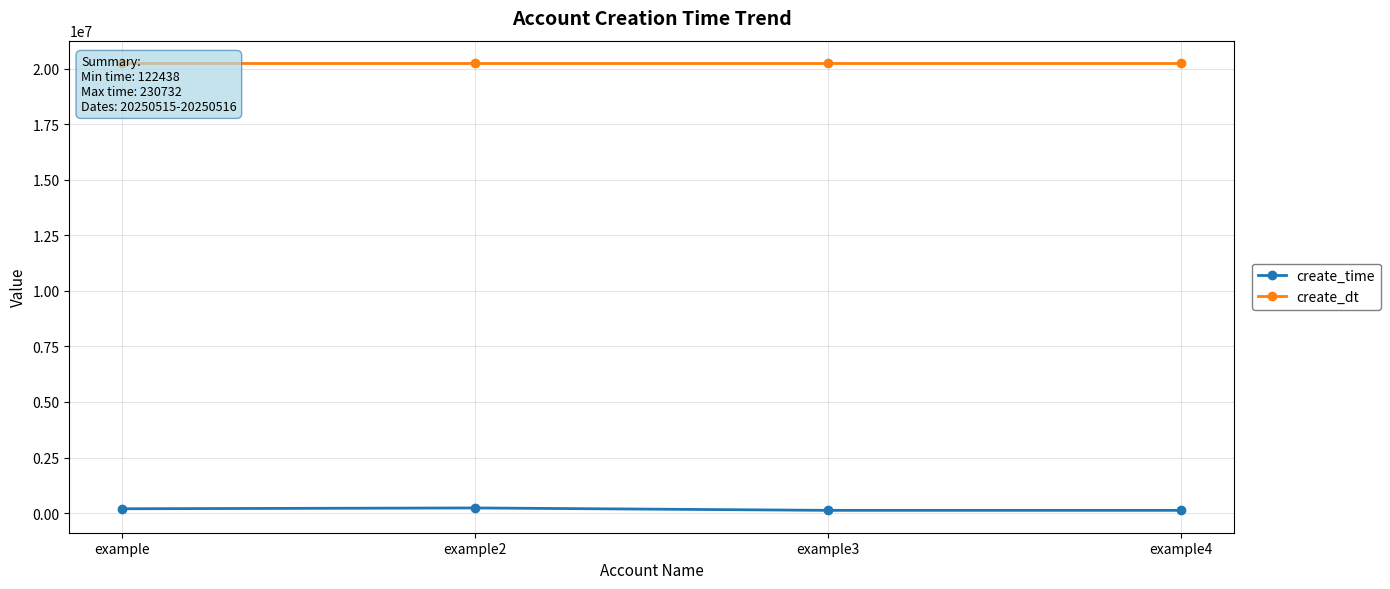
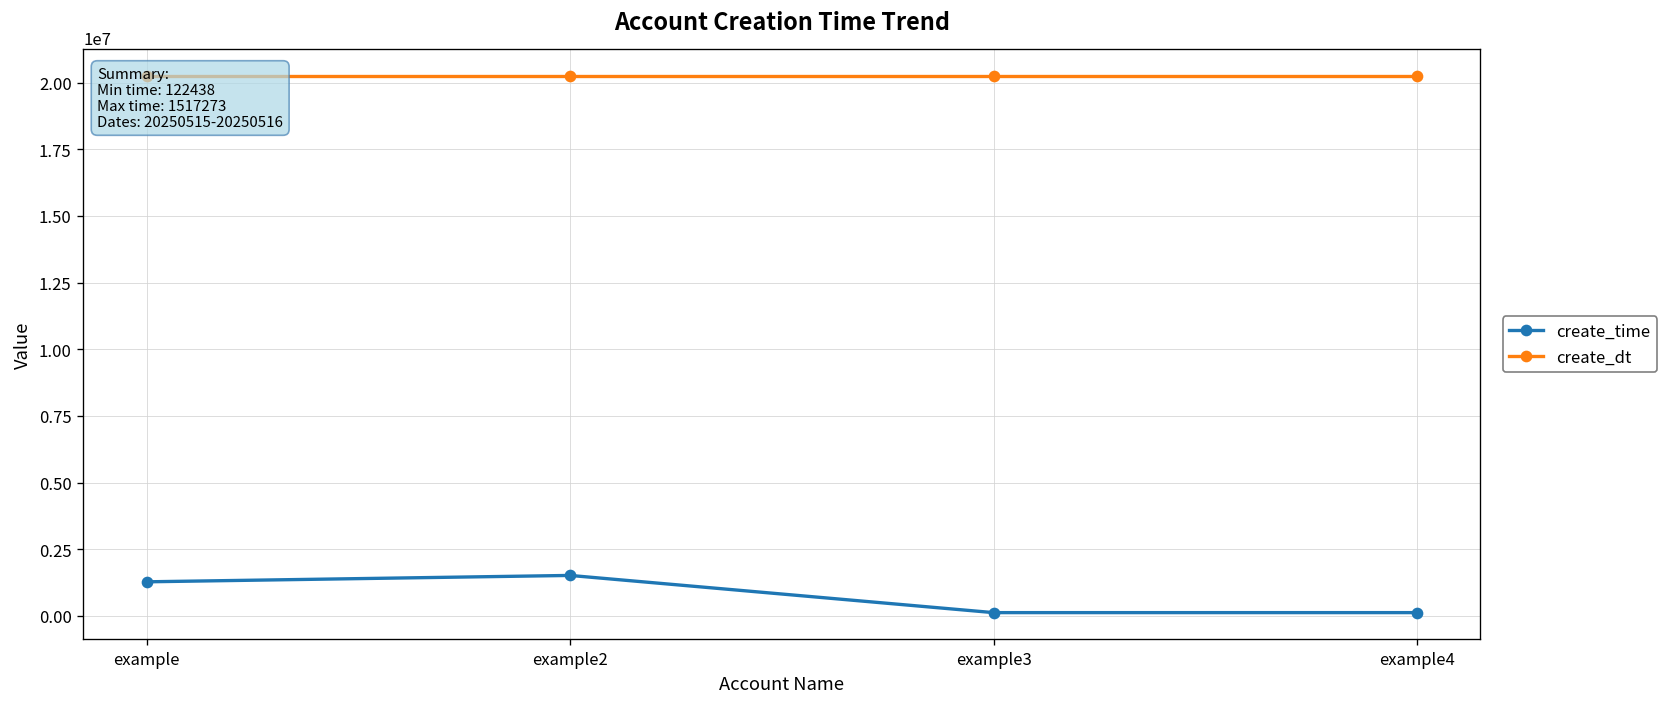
  {
    "create_time": {
-     "example": 200000,
-     "example2": 230732
+     "example": 1300000,
+     "example2": 1517273
    },
    "create_dt": {
      "example2": 20300000,
      "example3": 20300000,
      "example4": 20300000
    }
  }
